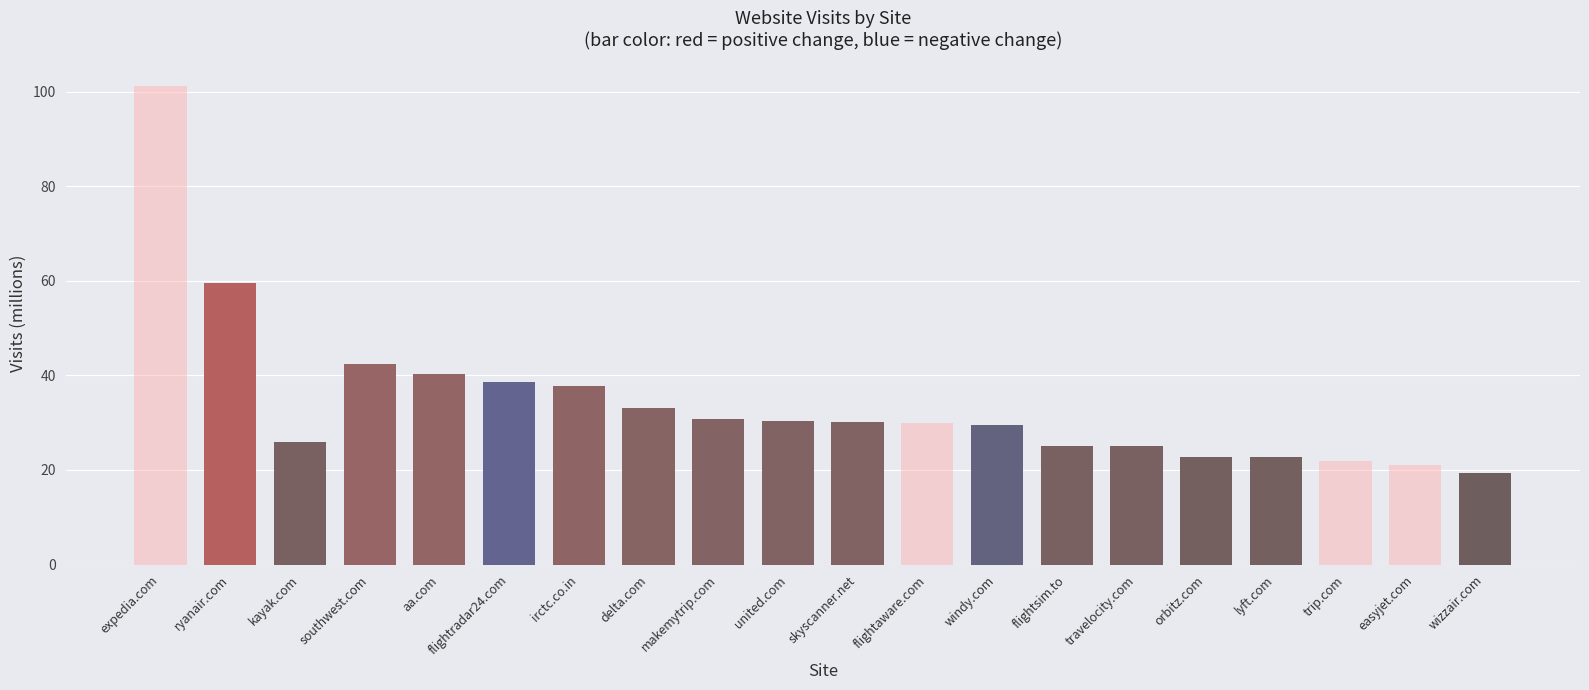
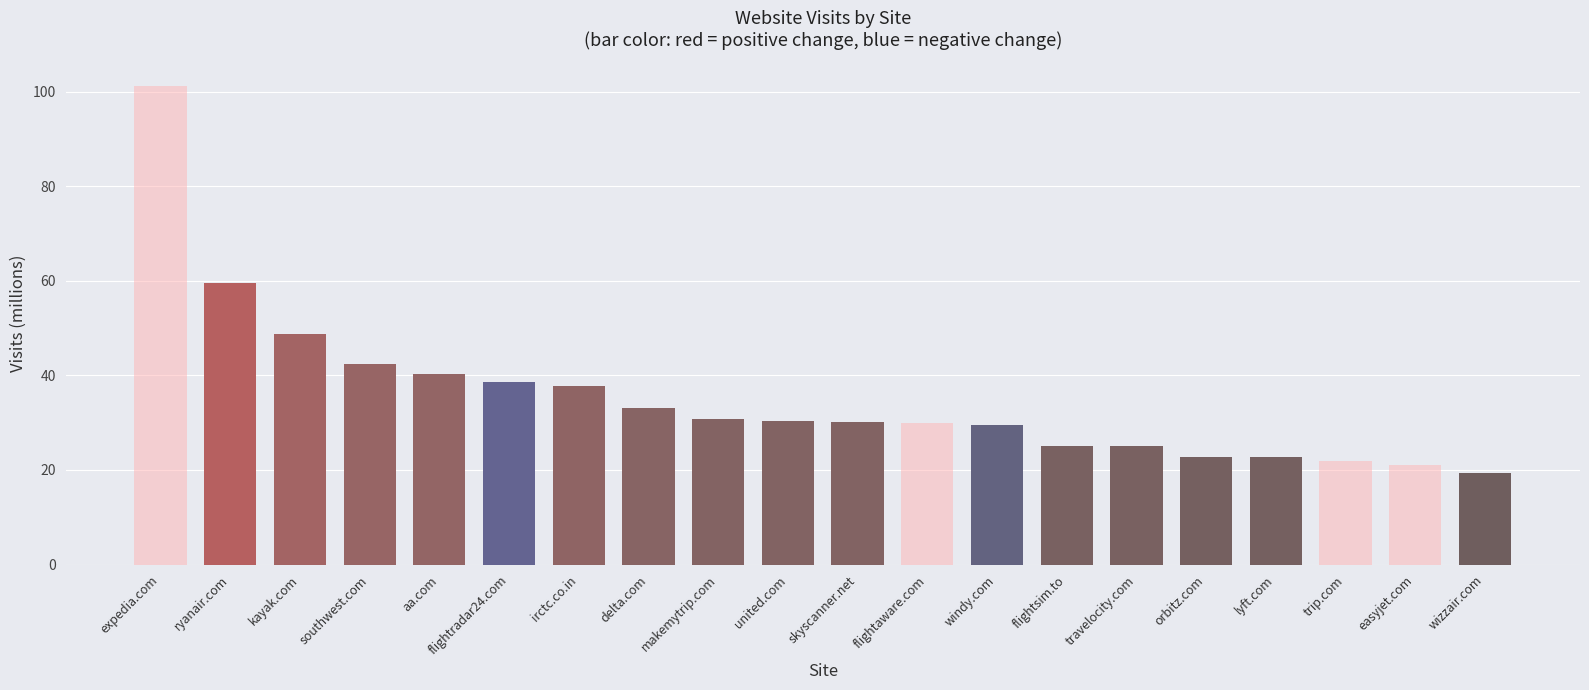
  {
    "expedia.com": 101,
    "ryanair.com": 60,
-   "kayak.com": 26,
+   "kayak.com": 49,
    "southwest.com": 42,
    "aa.com": 40,
    "flightradar24.com": 39,
    "irctc.co.in": 38,
    "delta.com": 33,
    "makemytrip.com": 31,
    "united.com": 30,
    "skyscanner.net": 30,
    "flightaware.com": 30,
    "windy.com": 29,
    "flightsim.to": 25,
    "travelocity.com": 25,
    "orbitz.com": 23,
    "lyft.com": 23,
    "trip.com": 22,
    "easyjet.com": 21,
    "wizzair.com": 19
  }
